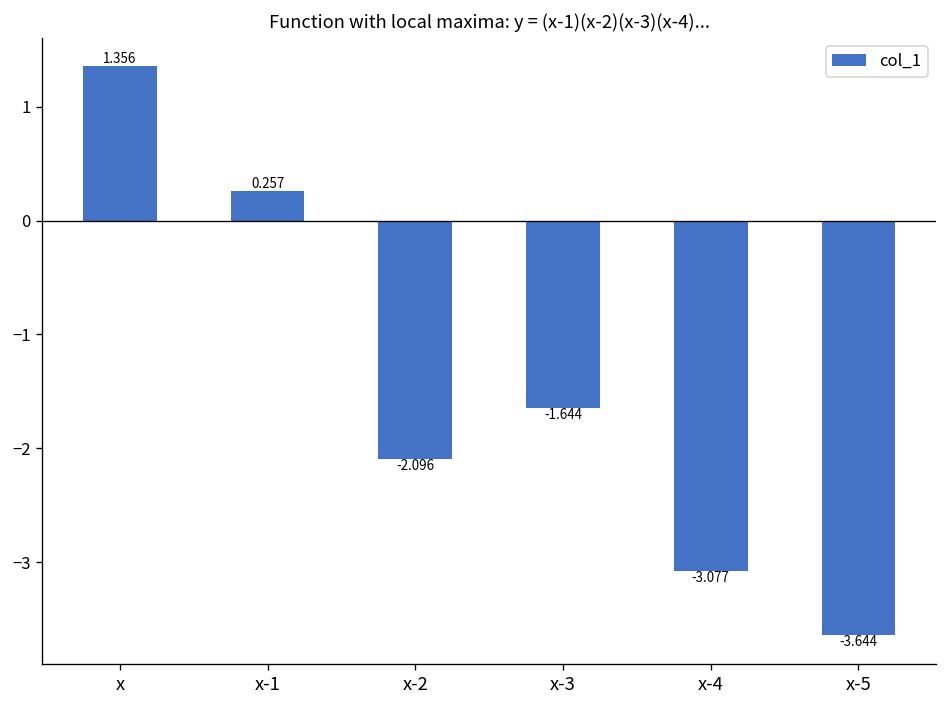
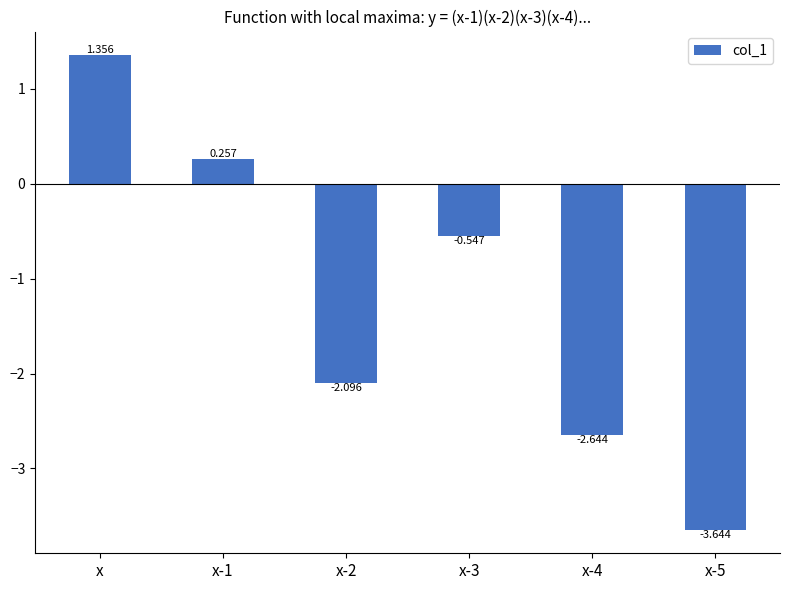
  {
    "x": 1.356,
    "x-1": 0.257,
    "x-2": -2.096,
-   "x-3": -1.644,
-   "x-4": -3.077,
+   "x-3": -0.547,
+   "x-4": -2.644,
    "x-5": -3.644
  }
